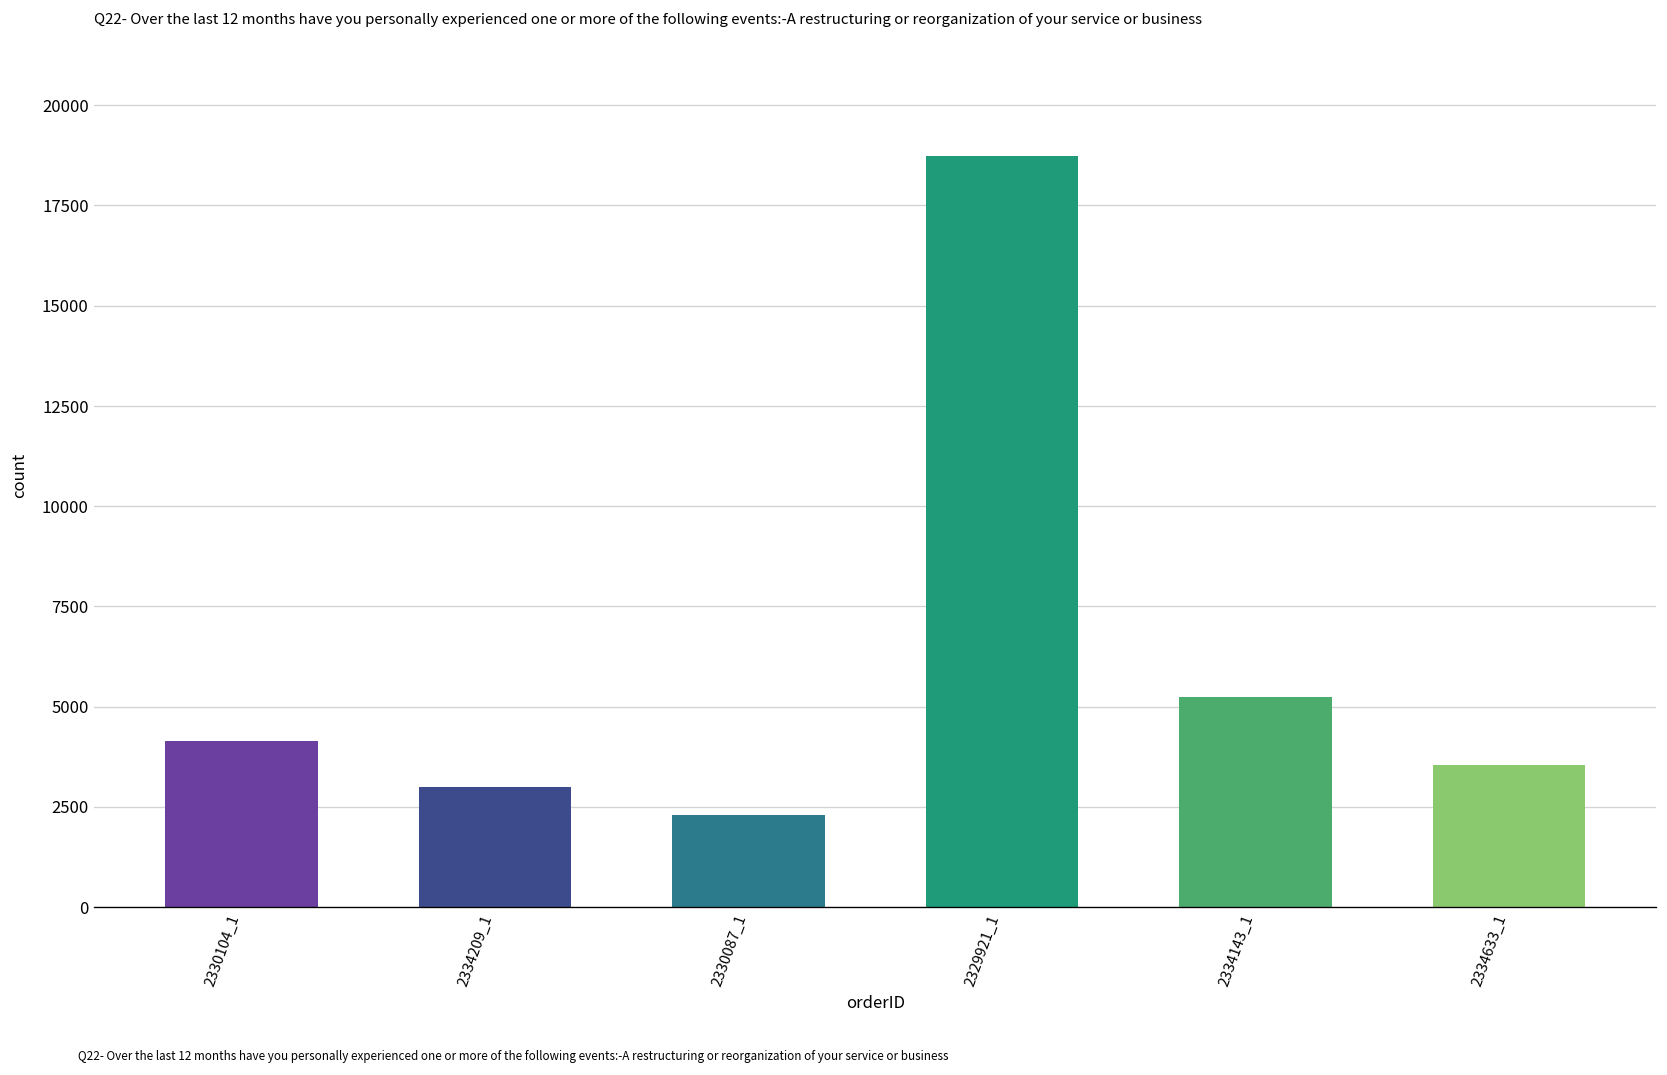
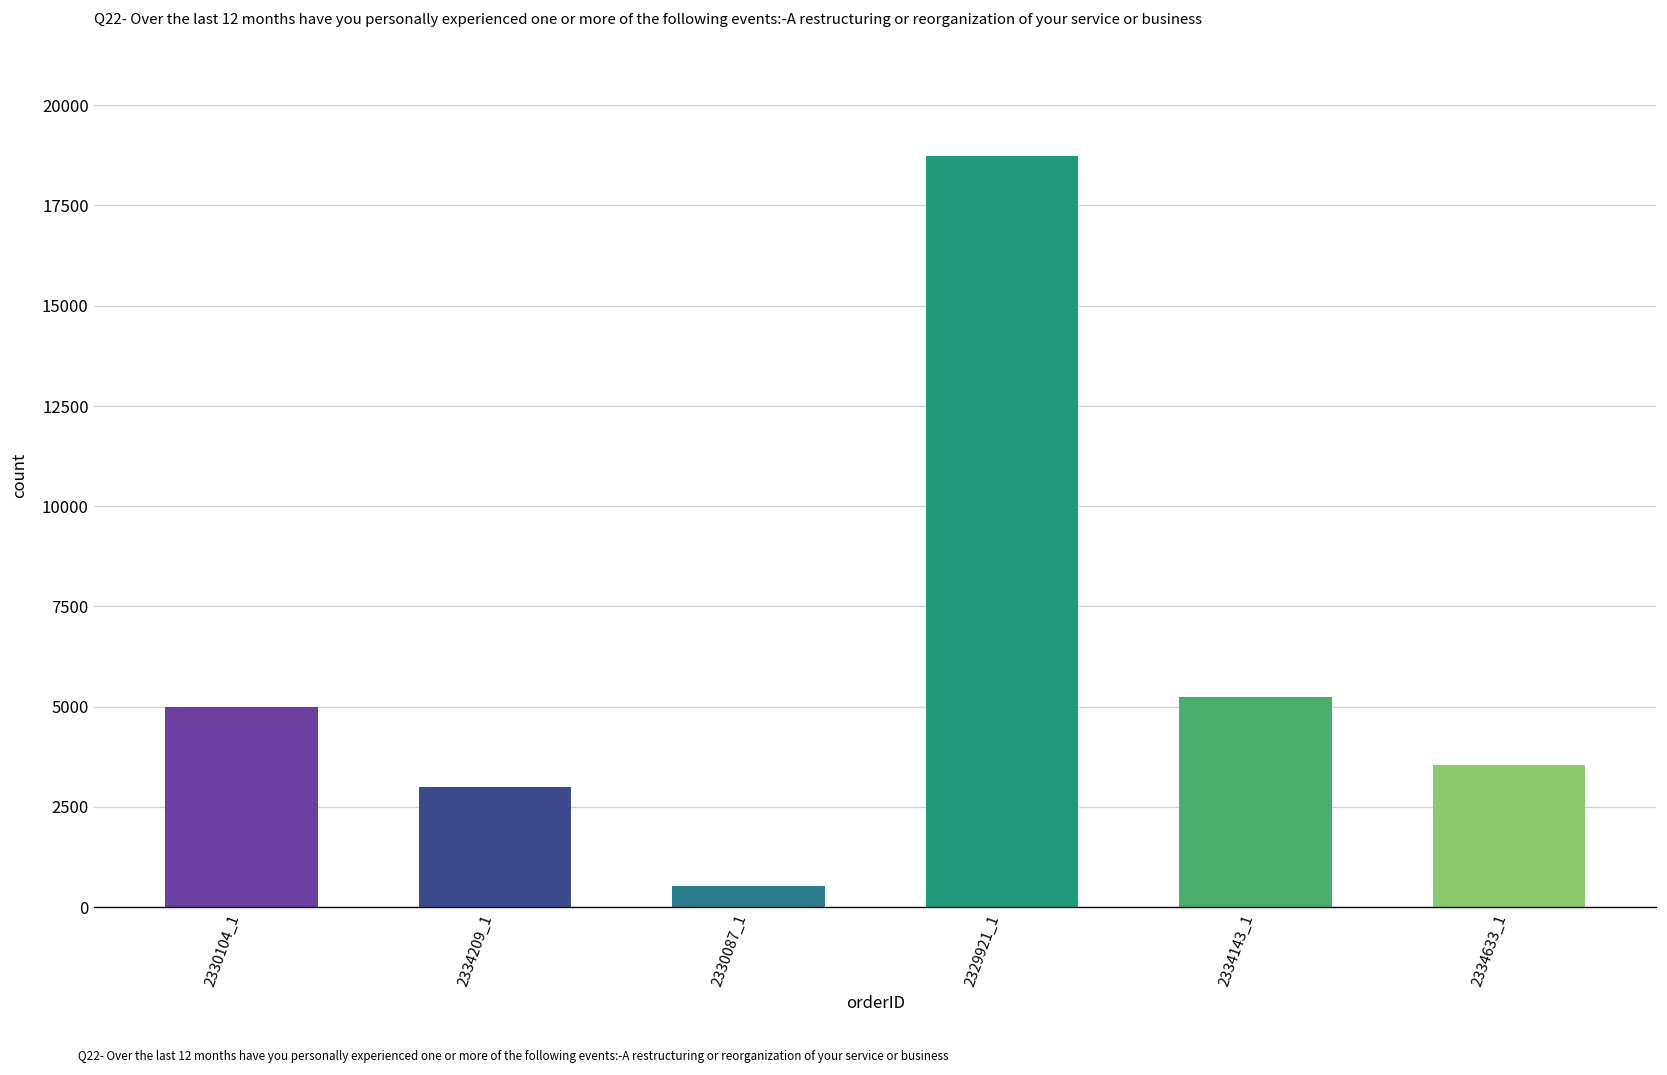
  {
-   "2330104_1": 4100,
+   "2330104_1": 5000,
    "2334209_1": 3000,
-   "2330087_1": 2300,
+   "2330087_1": 500,
    "2329921_1": 18700,
    "2334143_1": 5200,
    "2334633_1": 3500
  }
